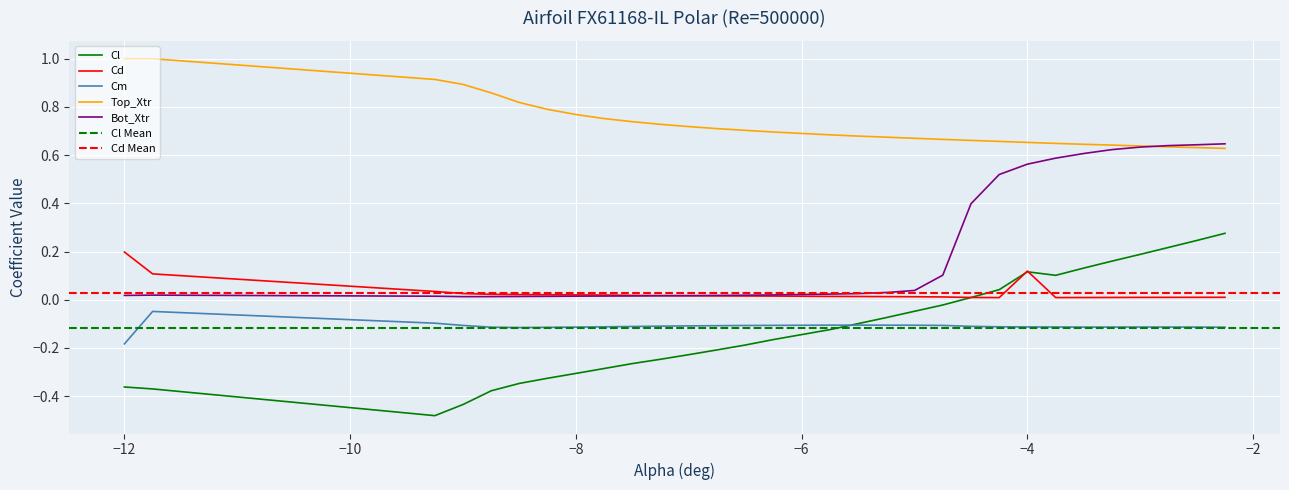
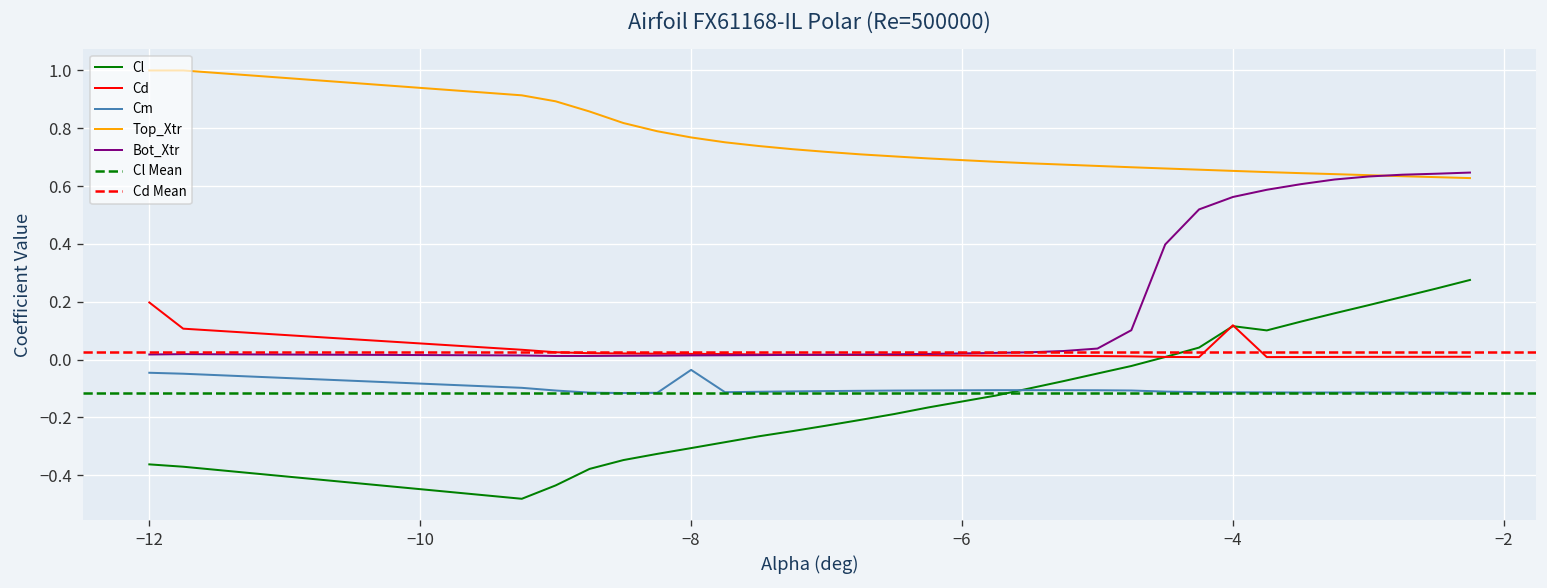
  {
    "Cl": {
      "−12": -0.36,
      "−8": -0.31
    },
    "Cd": {
      "−12": 0.20
    },
    "Cm": {
-     "−12": -0.18,
-     "−8": -0.11,
+     "−12": -0.05,
+     "−8": -0.04,
      "−4": -0.11
    },
    "Top_Xtr": {
      "−8": 0.77,
      "−4": 0.65
    },
    "Bot_Xtr": {
      "−12": 0.02,
      "−4": 0.56
    }
  }
